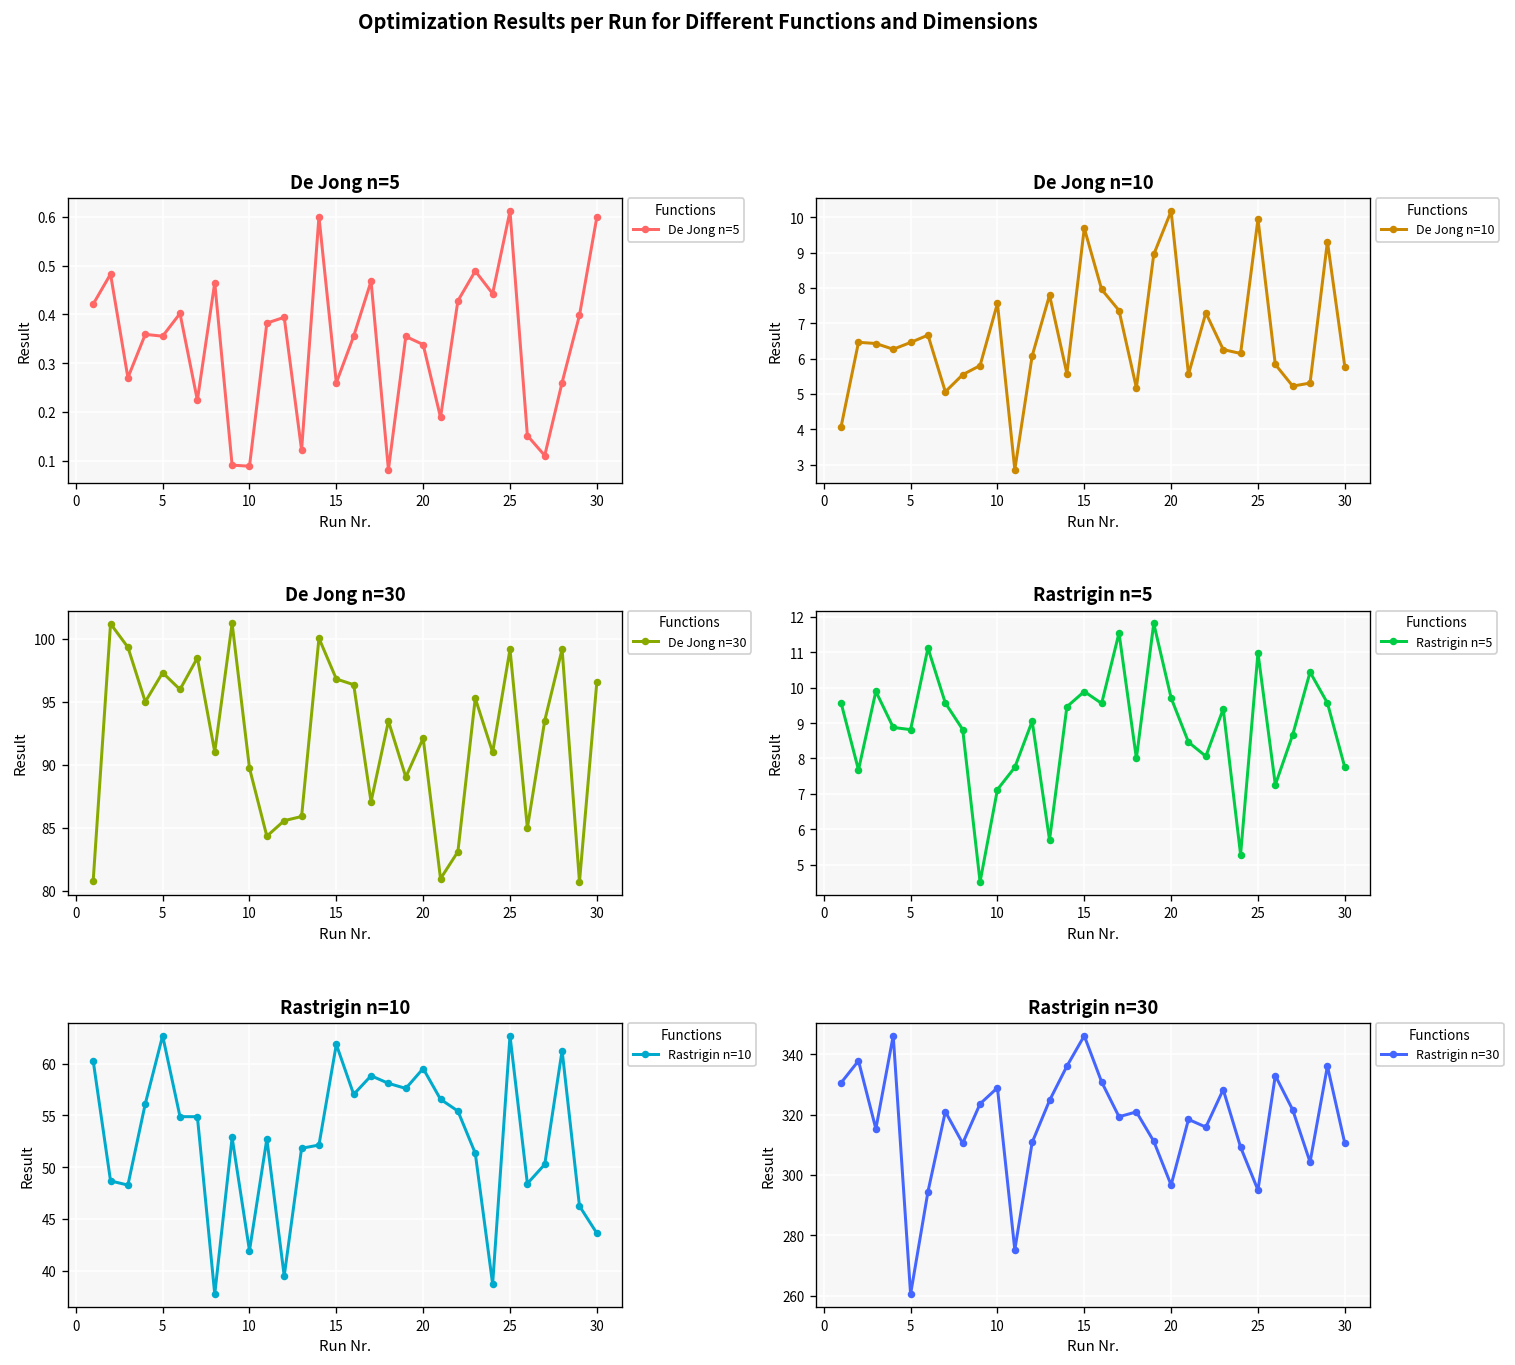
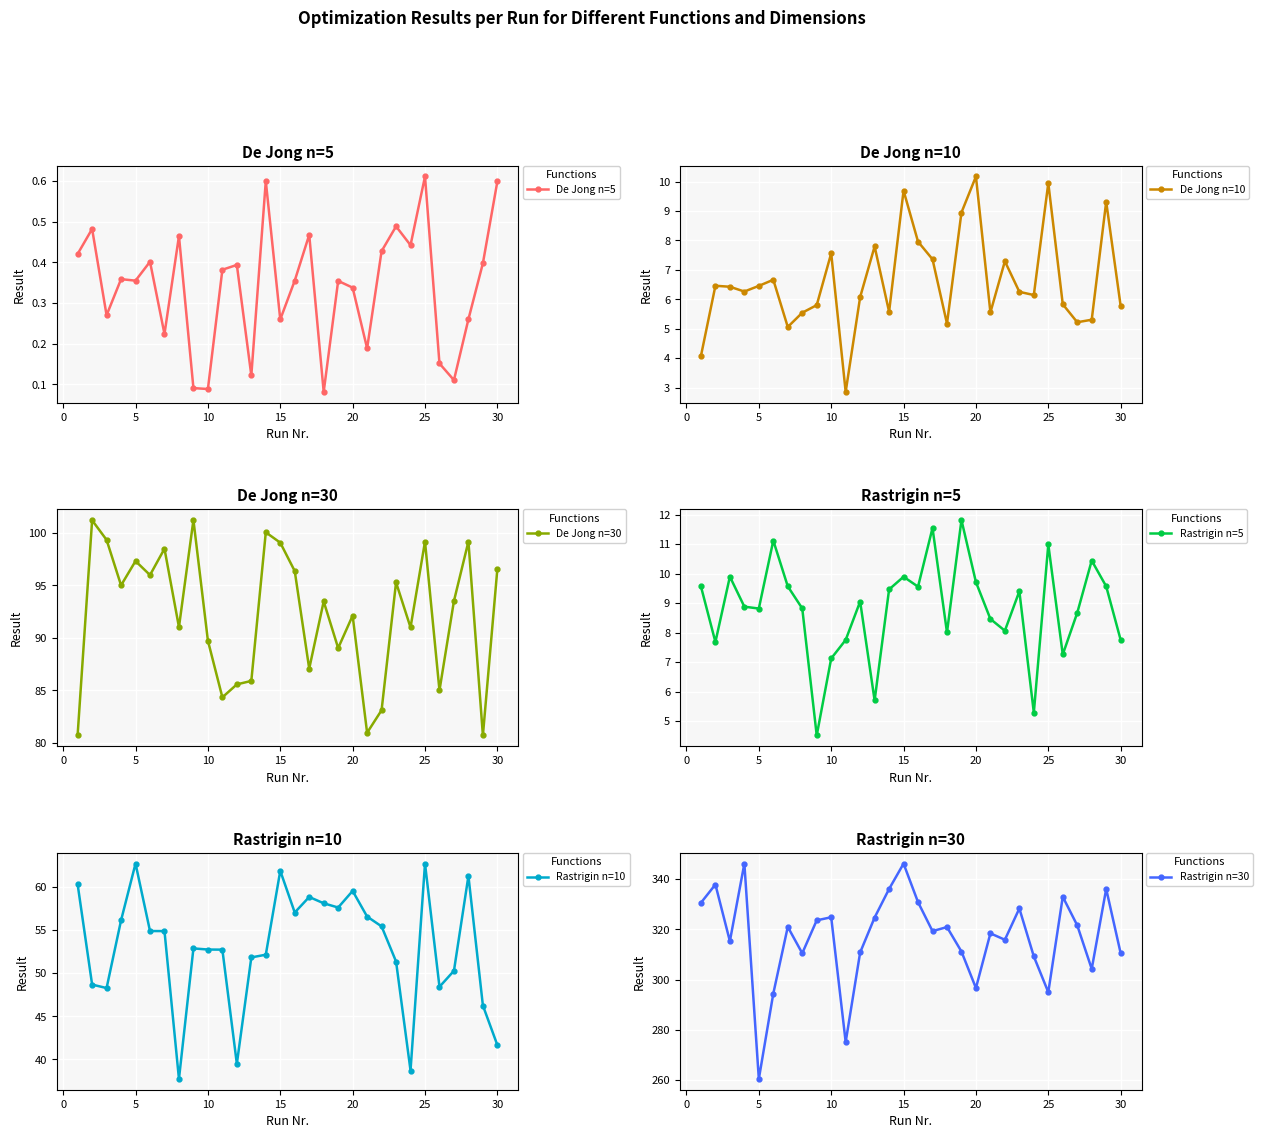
  {
    "De Jong n=5": {
      "5": 0.36,
      "10": 0.09,
      "15": 0.26,
      "20": 0.34,
      "25": 0.61,
      "30": 0.60
    },
    "De Jong n=10": {
      "5": 6.5,
      "10": 7.6,
      "15": 9.7,
      "20": 10.2,
      "25": 10.0,
      "30": 5.8
    },
    "De Jong n=30": {
      "5": 97.3,
      "10": 89.7,
-     "15": 96.8,
+     "15": 99.1,
      "20": 92.1,
      "25": 99.2,
      "30": 96.6
    },
    "Rastrigin n=5": {
      "5": 8.8,
      "10": 7.1,
      "15": 9.9,
      "20": 9.7,
      "25": 11.0,
      "30": 7.7
    },
    "Rastrigin n=10": {
      "5": 63,
-     "10": 42,
+     "10": 53,
      "15": 62,
      "20": 60,
      "25": 63,
-     "30": 44
+     "30": 42
    },
    "Rastrigin n=30": {
      "5": 260,
-     "10": 329,
+     "10": 325,
      "15": 346,
      "20": 297,
      "25": 295,
      "30": 310
    }
  }
